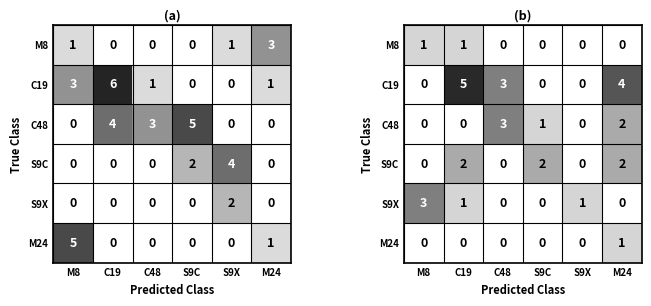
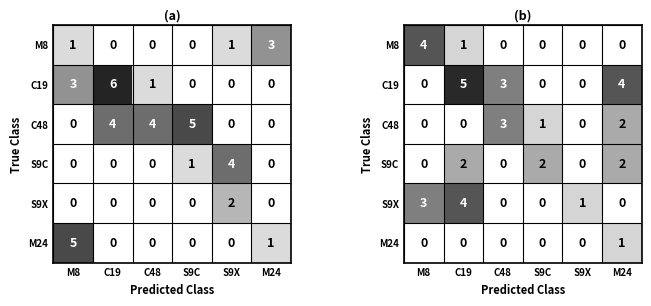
  {
    "(a)": {
      "M8": {
        "M8": 1,
        "C19": 0,
        "C48": 0,
        "S9C": 0,
        "S9X": 1,
        "M24": 3
      },
      "C19": {
        "M8": 3,
        "C19": 6,
        "C48": 1,
        "S9C": 0,
        "S9X": 0,
-       "M24": 1
+       "M24": 0
      },
      "C48": {
        "M8": 0,
        "C19": 4,
-       "C48": 3,
+       "C48": 4,
        "S9C": 5,
        "S9X": 0,
        "M24": 0
      },
      "S9C": {
        "M8": 0,
        "C19": 0,
        "C48": 0,
-       "S9C": 2,
+       "S9C": 1,
        "S9X": 4,
        "M24": 0
      },
      "S9X": {
        "M8": 0,
        "C19": 0,
        "C48": 0,
        "S9C": 0,
        "S9X": 2,
        "M24": 0
      },
      "M24": {
        "M8": 5,
        "C19": 0,
        "C48": 0,
        "S9C": 0,
        "S9X": 0,
        "M24": 1
      }
    },
    "(b)": {
      "M8": {
-       "M8": 1,
+       "M8": 4,
        "C19": 1,
        "C48": 0,
        "S9C": 0,
        "S9X": 0,
        "M24": 0
      },
      "C19": {
        "M8": 0,
        "C19": 5,
        "C48": 3,
        "S9C": 0,
        "S9X": 0,
        "M24": 4
      },
      "C48": {
        "M8": 0,
        "C19": 0,
        "C48": 3,
        "S9C": 1,
        "S9X": 0,
        "M24": 2
      },
      "S9C": {
        "M8": 0,
        "C19": 2,
        "C48": 0,
        "S9C": 2,
        "S9X": 0,
        "M24": 2
      },
      "S9X": {
        "M8": 3,
-       "C19": 1,
+       "C19": 4,
        "C48": 0,
        "S9C": 0,
        "S9X": 1,
        "M24": 0
      },
      "M24": {
        "M8": 0,
        "C19": 0,
        "C48": 0,
        "S9C": 0,
        "S9X": 0,
        "M24": 1
      }
    }
  }
